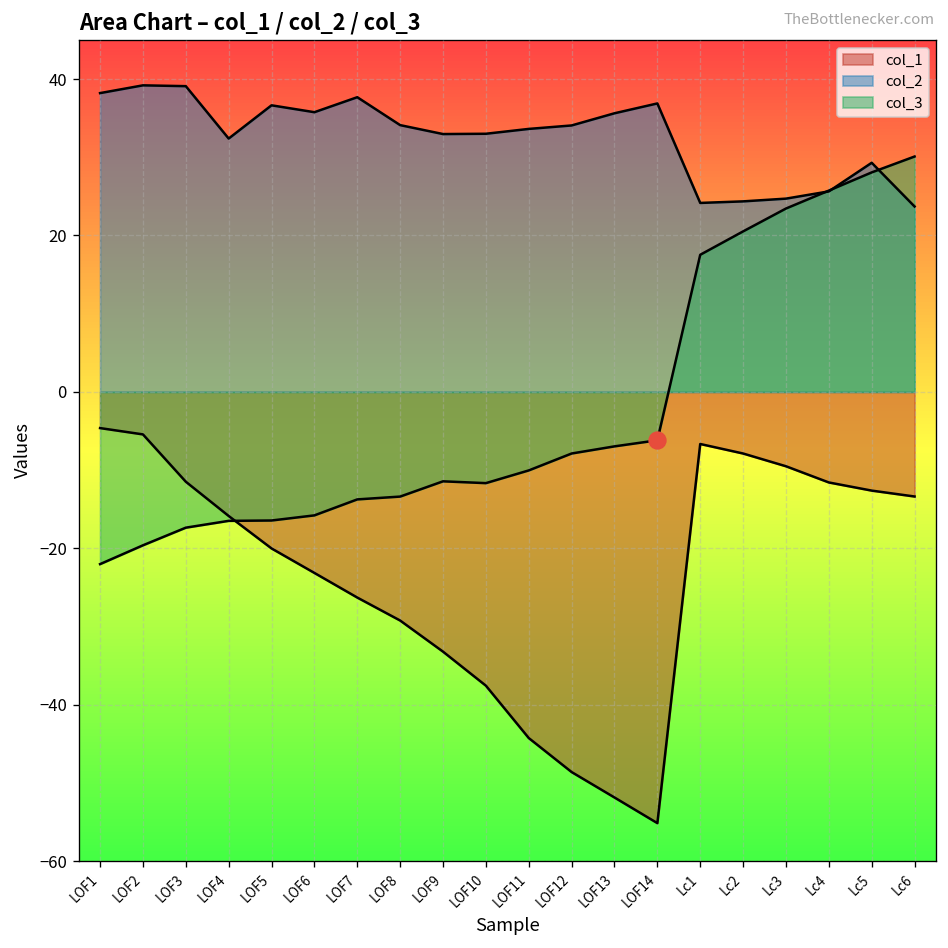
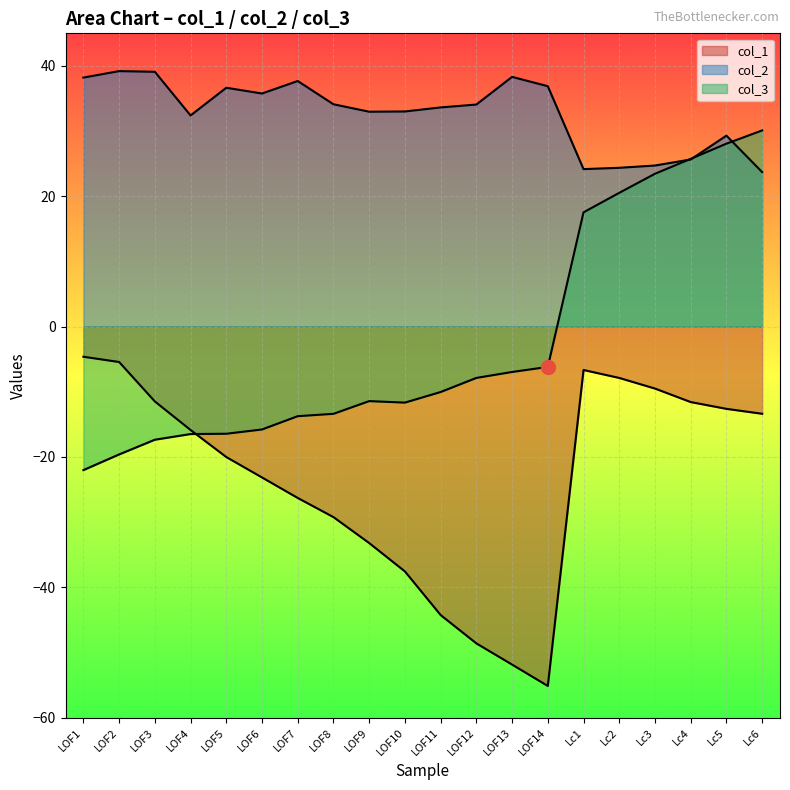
  {
    "col_2": {
      "LOF1": 38,
      "LOF2": 39,
      "LOF3": 39,
      "LOF4": 32,
      "LOF5": 37,
      "LOF6": 36,
      "LOF7": 38,
      "LOF8": 34,
      "LOF9": 33,
      "LOF10": 33,
      "LOF11": 34,
      "LOF12": 34,
-     "LOF13": 36,
+     "LOF13": 38,
      "LOF14": 37,
      "Lc1": 24,
      "Lc2": 24,
      "Lc3": 25,
      "Lc5": 29,
      "Lc6": 24
    }
  }
